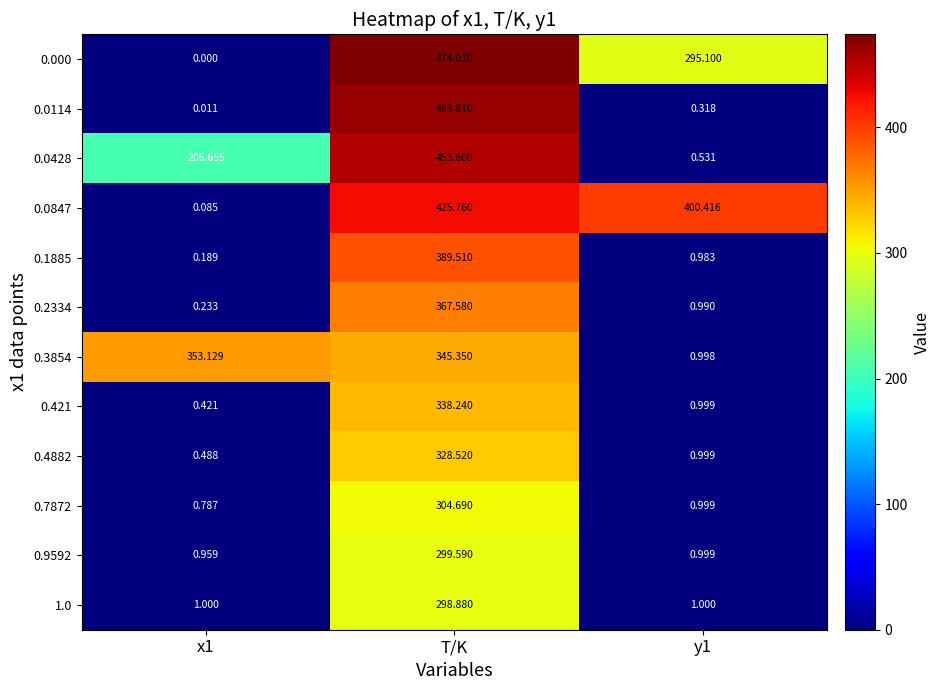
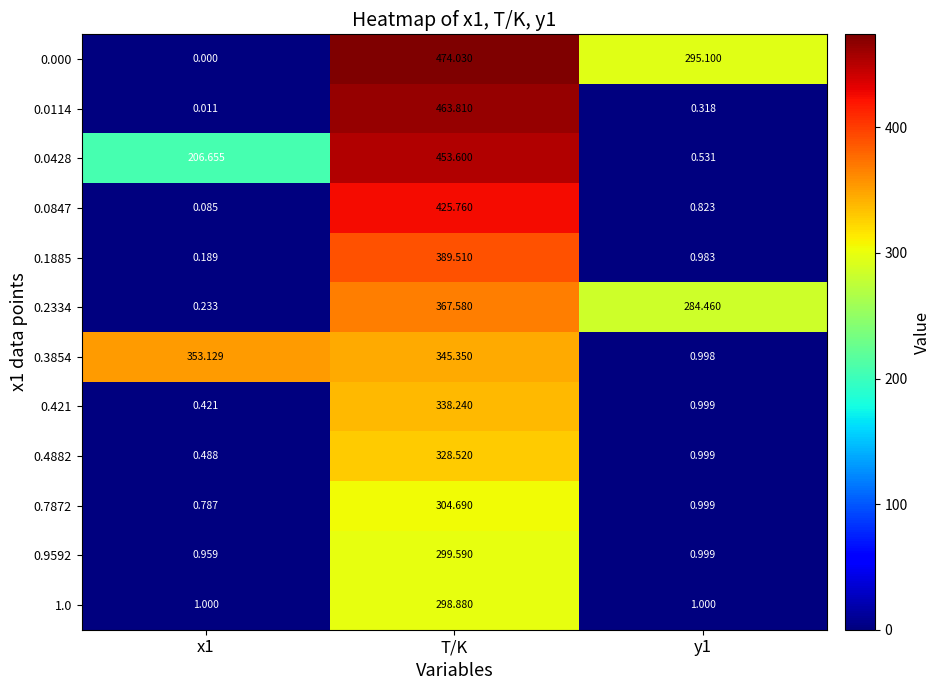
  {
    "0.000": {
      "x1": 0.000,
      "T/K": 474.030,
      "y1": 295.100
    },
    "0.0114": {
      "x1": 0.011,
      "T/K": 463.810,
      "y1": 0.318
    },
    "0.0428": {
      "x1": 206.655,
      "T/K": 453.600,
      "y1": 0.531
    },
    "0.0847": {
      "x1": 0.085,
      "T/K": 425.760,
-     "y1": 400.416
+     "y1": 0.823
    },
    "0.1885": {
      "x1": 0.189,
      "T/K": 389.510,
      "y1": 0.983
    },
    "0.2334": {
      "x1": 0.233,
      "T/K": 367.580,
-     "y1": 0.990
+     "y1": 284.460
    },
    "0.3854": {
      "x1": 353.129,
      "T/K": 345.350,
      "y1": 0.998
    },
    "0.421": {
      "x1": 0.421,
      "T/K": 338.240,
      "y1": 0.999
    },
    "0.4882": {
      "x1": 0.488,
      "T/K": 328.520,
      "y1": 0.999
    },
    "0.7872": {
      "x1": 0.787,
      "T/K": 304.690,
      "y1": 0.999
    },
    "0.9592": {
      "x1": 0.959,
      "T/K": 299.590,
      "y1": 0.999
    },
    "1.0": {
      "x1": 1.000,
      "T/K": 298.880,
      "y1": 1.000
    }
  }
